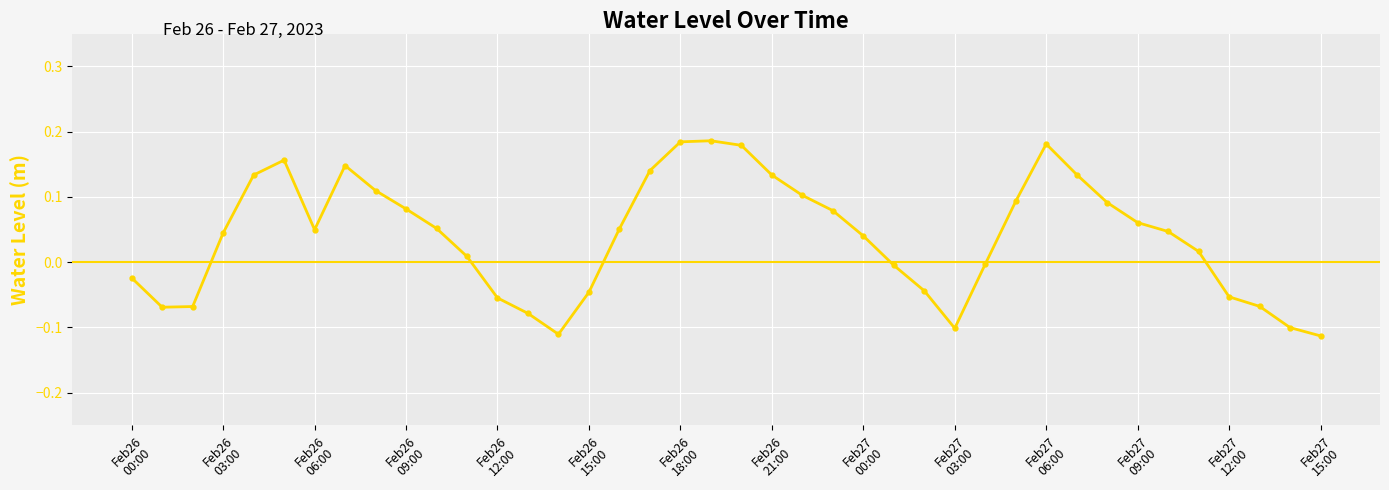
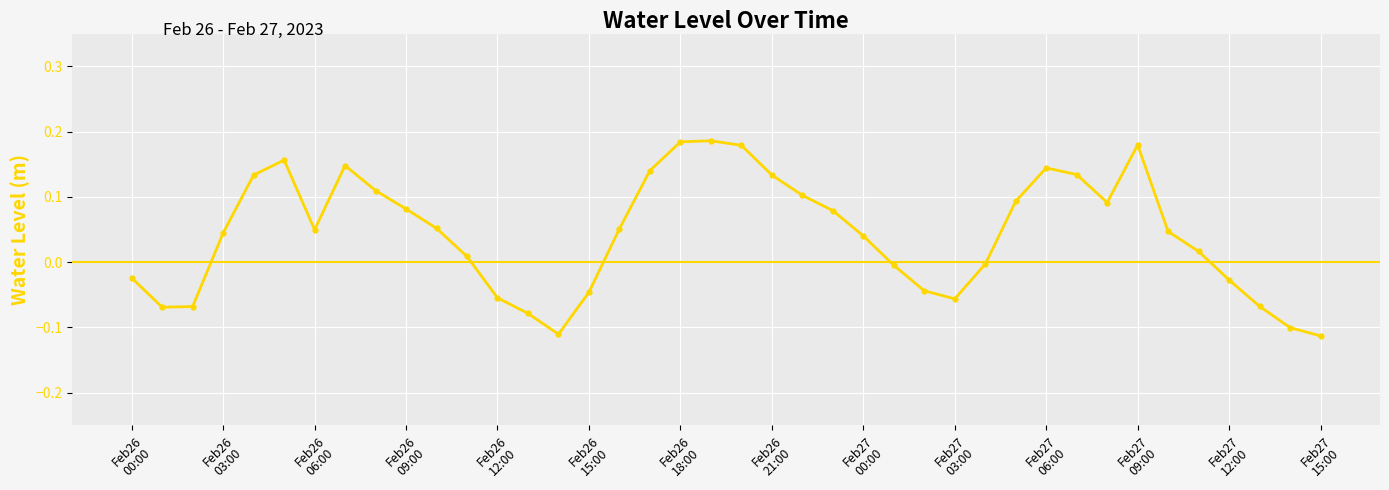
  {
    "Feb26 00:00": -0.02,
    "Feb26 03:00": 0.04,
    "Feb26 06:00": 0.05,
    "Feb26 09:00": 0.08,
    "Feb26 12:00": -0.05,
    "Feb26 15:00": -0.05,
    "Feb26 18:00": 0.18,
    "Feb26 21:00": 0.13,
    "Feb27 00:00": 0.04,
-   "Feb27 03:00": -0.10,
-   "Feb27 06:00": 0.18,
-   "Feb27 09:00": 0.06,
-   "Feb27 12:00": -0.05,
+   "Feb27 03:00": -0.06,
+   "Feb27 06:00": 0.14,
+   "Feb27 09:00": 0.18,
+   "Feb27 12:00": -0.03,
    "Feb27 15:00": -0.11
  }
